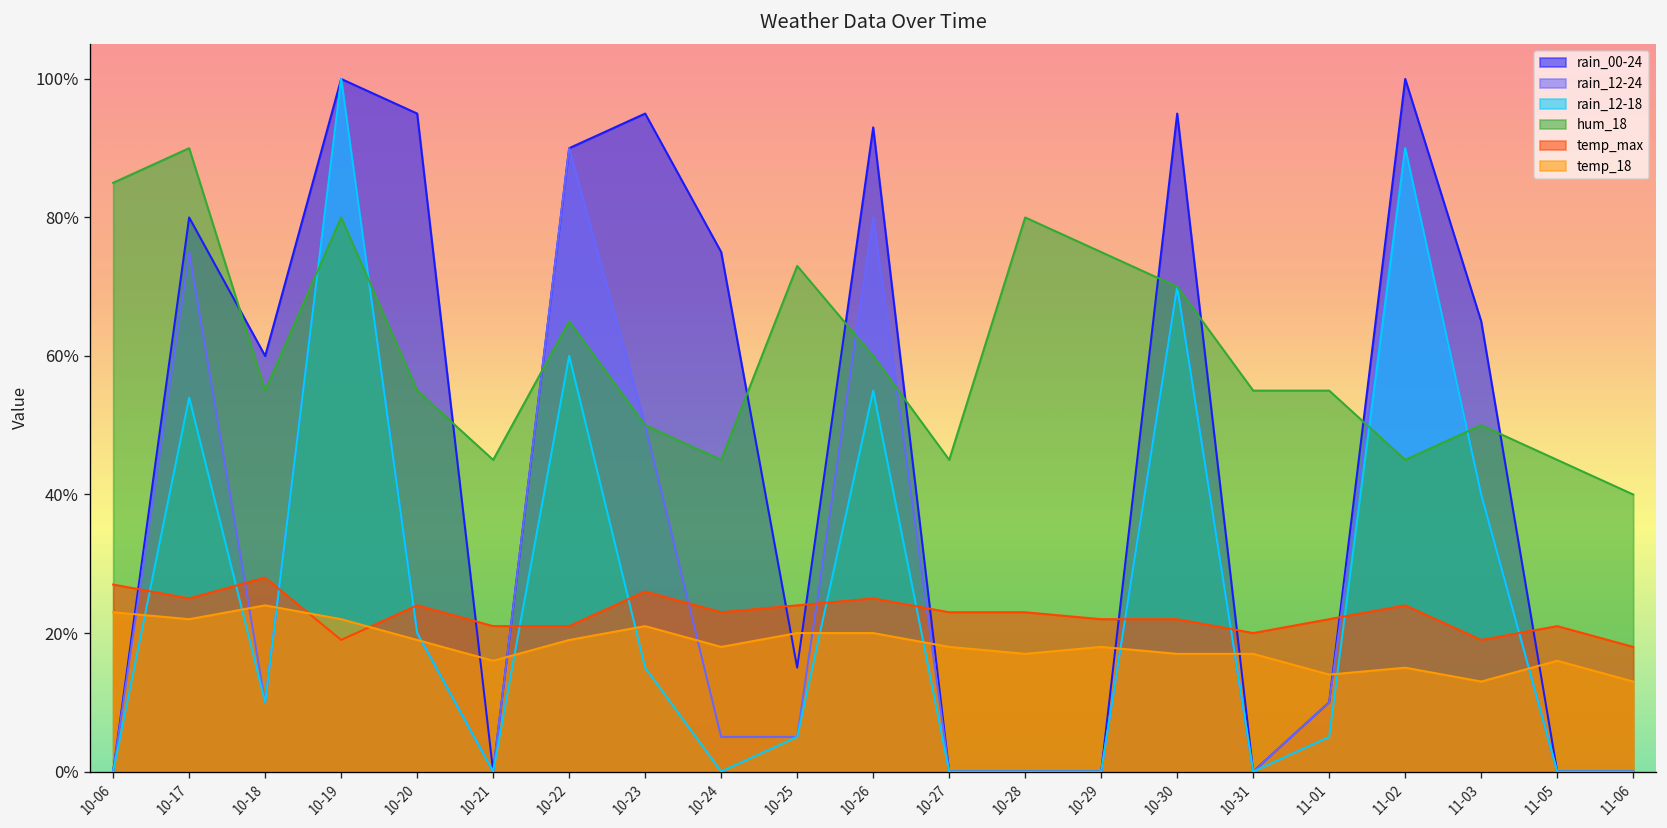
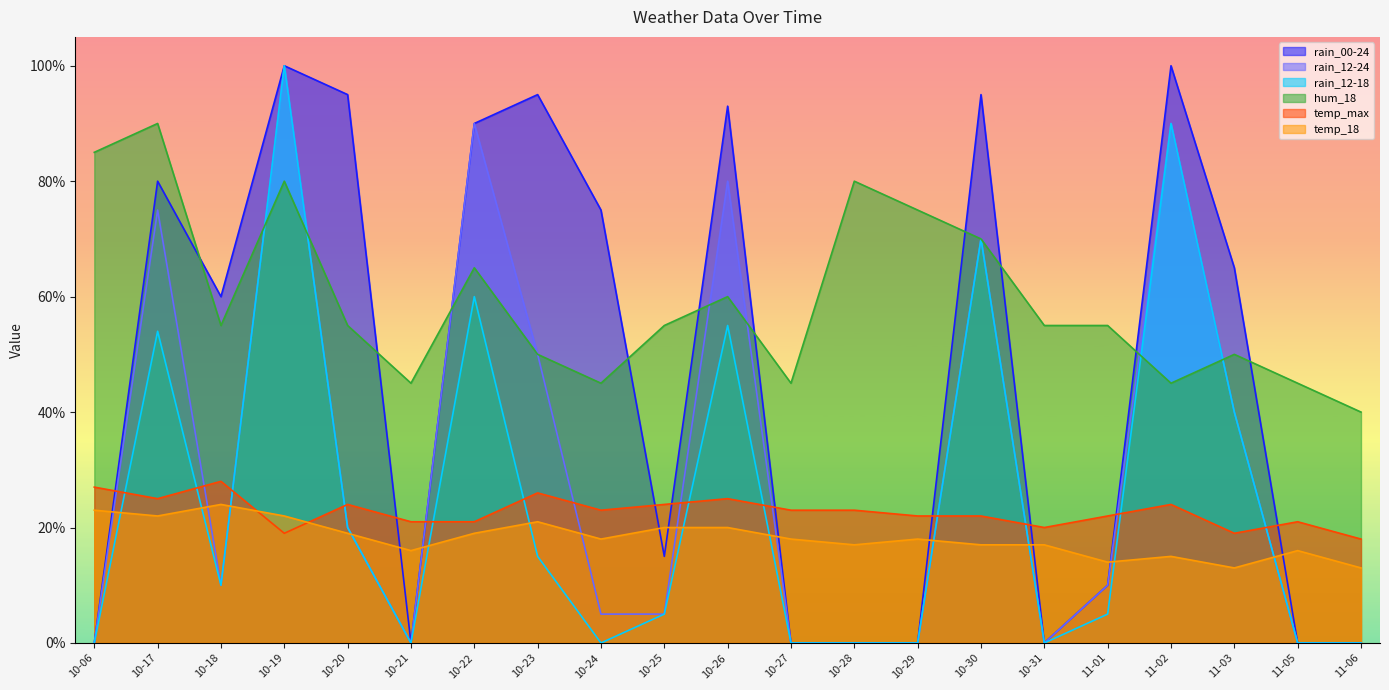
  {
    "rain_00-24": {
      "10-17": "80%",
      "10-18": "60%",
      "10-20": "95%",
      "10-23": "95%",
      "10-24": "75%",
      "10-25": "15%",
      "10-26": "93%",
      "10-30": "95%",
      "11-02": "100%",
      "11-03": "65%"
    },
    "rain_12-24": {
      "10-17": "75%",
      "10-24": "5%",
      "10-26": "80%"
    },
    "rain_12-18": {
      "10-17": "54%",
      "10-22": "60%",
      "10-23": "15%",
      "10-24": "0%",
      "10-26": "55%",
      "11-01": "5%"
    },
    "hum_18": {
      "10-06": "85%",
      "10-17": "90%",
      "10-18": "55%",
      "10-19": "80%",
      "10-20": "55%",
      "10-21": "45%",
      "10-22": "65%",
      "10-24": "45%",
-     "10-25": "73%",
+     "10-25": "55%",
      "10-26": "60%",
      "10-27": "45%",
      "10-28": "80%",
      "10-29": "75%",
      "10-31": "55%",
      "11-01": "55%",
      "11-02": "45%",
      "11-03": "50%",
      "11-05": "45%",
      "11-06": "40%"
    },
    "temp_max": {
      "10-06": "27%",
      "10-17": "25%",
      "10-18": "28%",
      "10-19": "19%",
      "10-20": "24%",
      "10-21": "21%",
      "10-22": "21%",
      "10-23": "26%",
      "10-24": "23%",
      "10-25": "24%",
      "10-26": "25%",
      "10-27": "23%",
      "10-28": "23%",
      "10-29": "22%",
      "10-30": "22%",
      "10-31": "20%",
      "11-01": "22%",
      "11-02": "24%",
      "11-03": "19%",
      "11-05": "21%",
      "11-06": "18%"
    },
    "temp_18": {
      "10-06": "23%",
      "10-17": "22%",
      "10-18": "24%",
      "10-19": "22%",
      "10-20": "19%",
      "10-21": "16%",
      "10-22": "19%",
      "10-23": "21%",
      "10-24": "18%",
      "10-25": "20%",
      "10-26": "20%",
      "10-27": "18%",
      "10-28": "17%",
      "10-29": "18%",
      "10-30": "17%",
      "10-31": "17%",
      "11-01": "14%",
      "11-02": "15%",
      "11-03": "13%",
      "11-05": "16%",
      "11-06": "13%"
    }
  }
